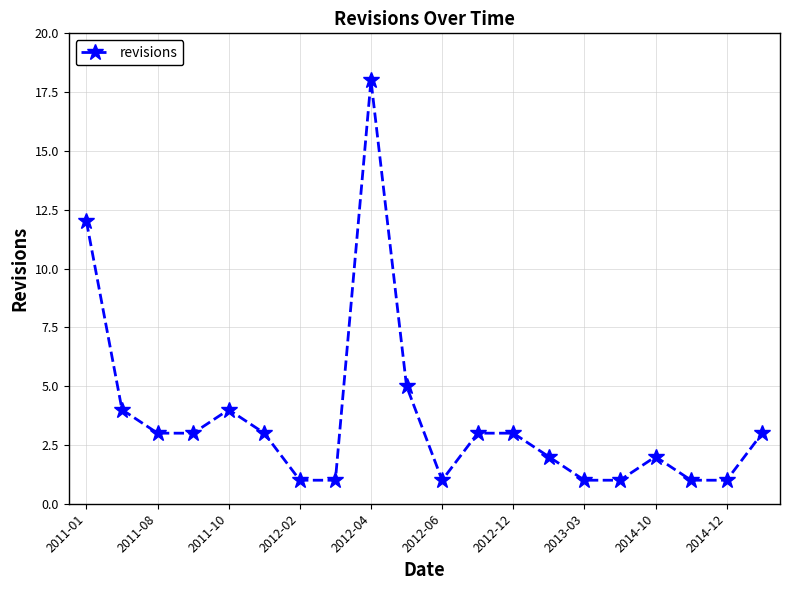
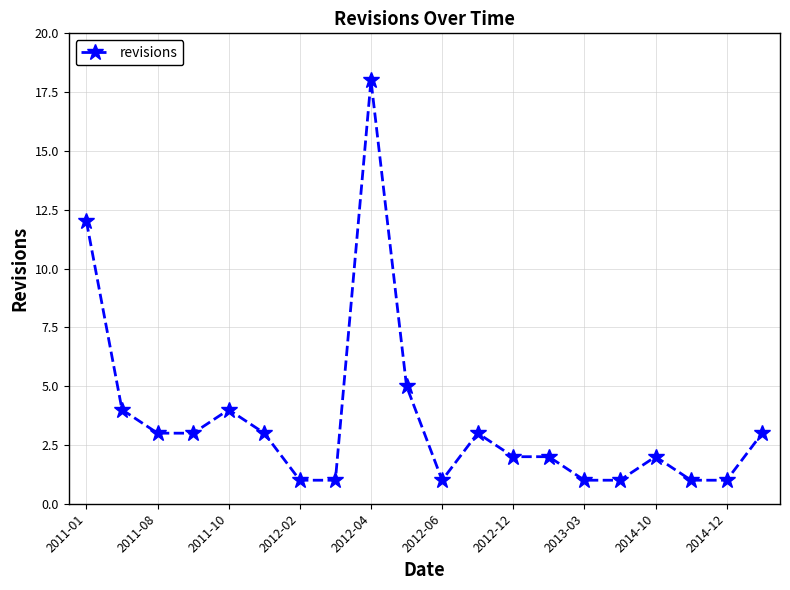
  {
    "2011-01": 12,
    "2011-08": 3,
    "2011-10": 4,
    "2012-02": 1,
    "2012-04": 18,
    "2012-06": 1,
-   "2012-12": 3,
+   "2012-12": 2,
    "2013-03": 1,
    "2014-10": 2,
    "2014-12": 1
  }
